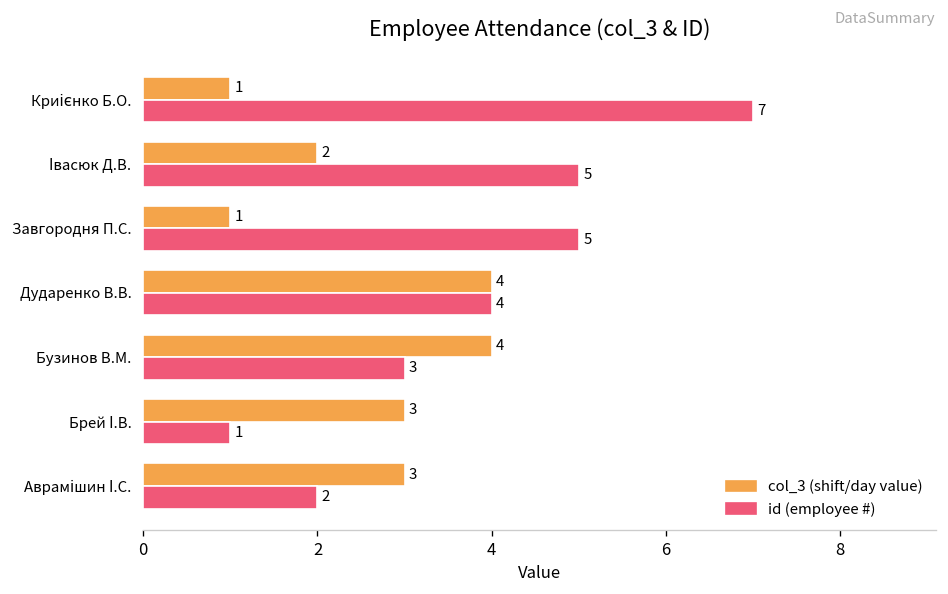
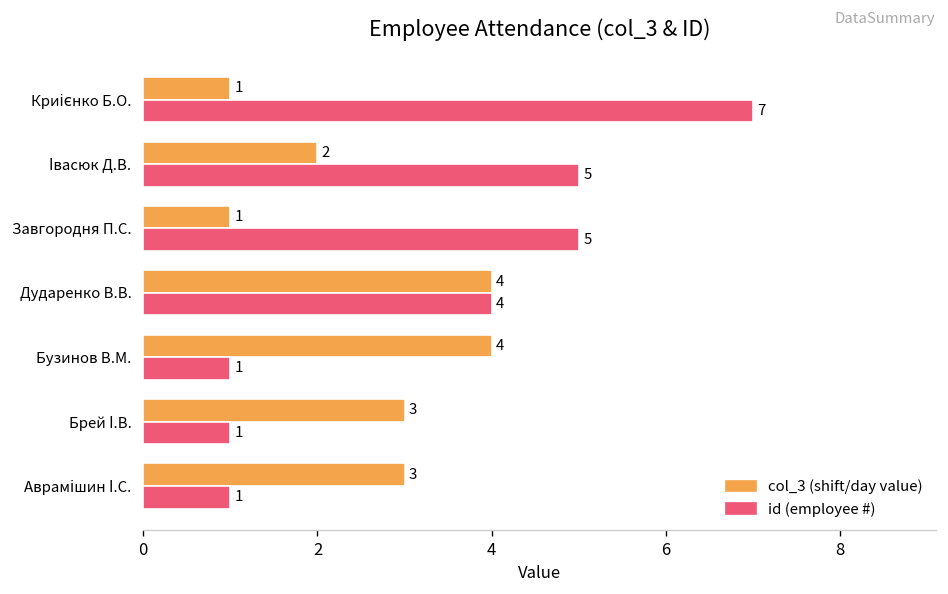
  {
    "id (employee #)": {
      "Криієнко Б.О.": 7,
      "Івасюк Д.В.": 5,
      "Завгородня П.С.": 5,
      "Дударенко В.В.": 4,
-     "Бузинов В.М.": 3,
+     "Бузинов В.М.": 1,
      "Брей І.В.": 1,
-     "Аврамішин І.С.": 2
+     "Аврамішин І.С.": 1
    }
  }
